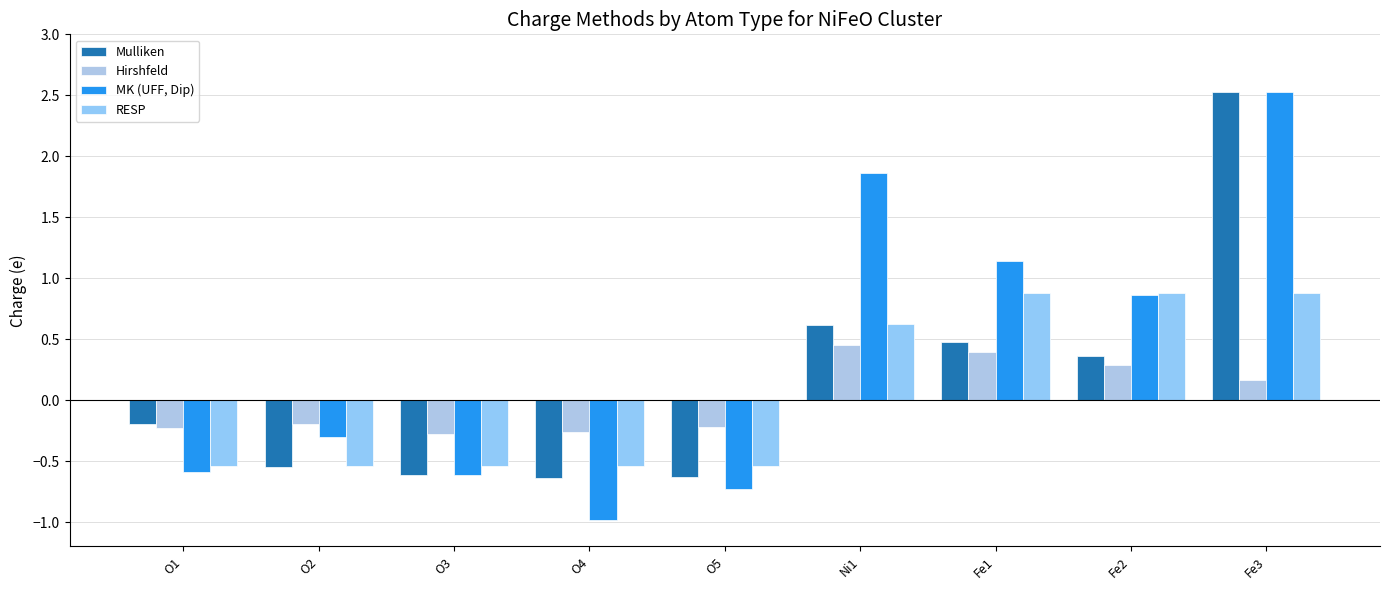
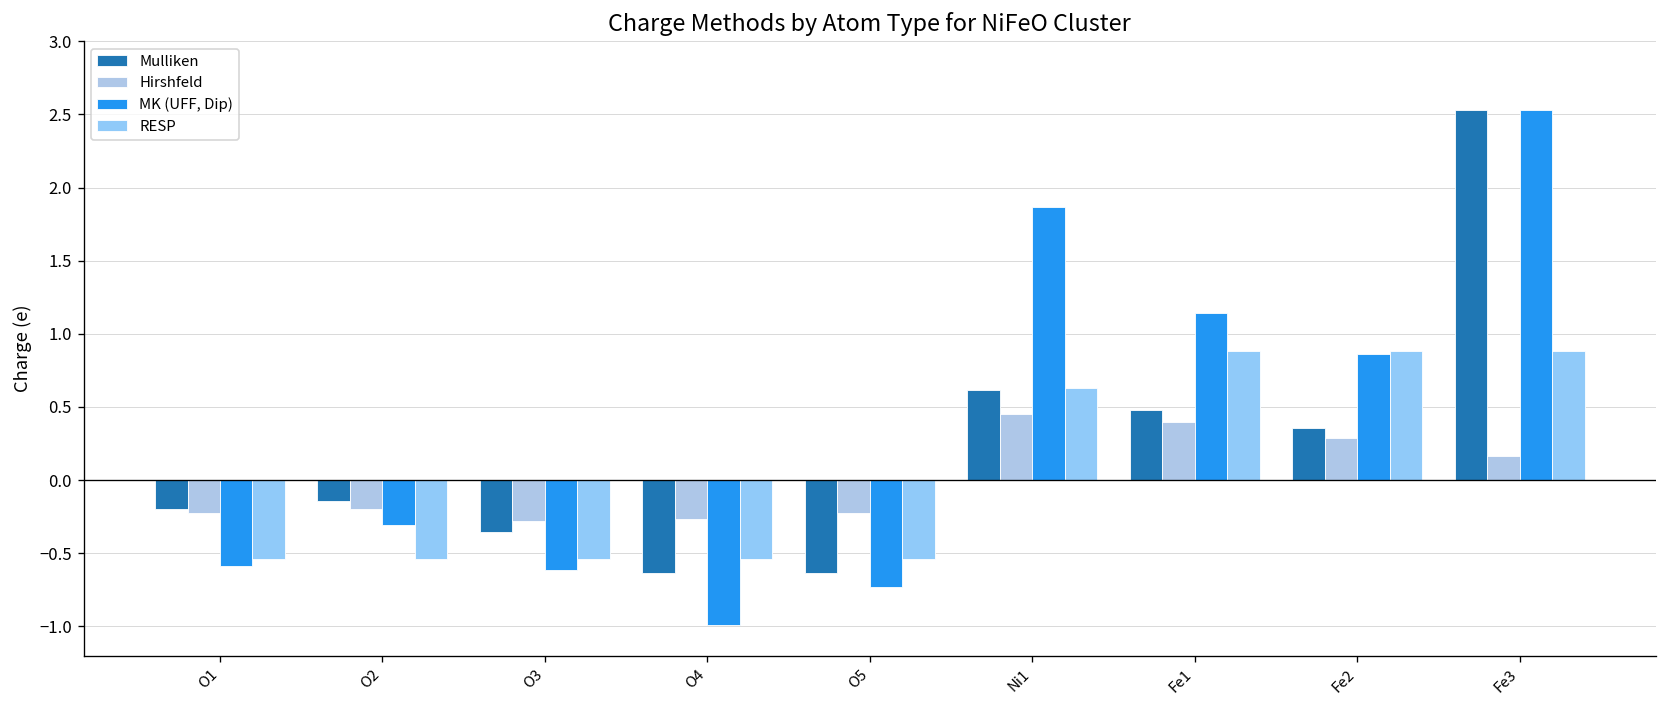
  {
    "Mulliken": {
      "O1": -0.20,
-     "O2": -0.55,
-     "O3": -0.61,
+     "O2": -0.15,
+     "O3": -0.35,
      "O4": -0.64,
      "O5": -0.63,
      "Ni1": 0.62,
      "Fe1": 0.48,
      "Fe2": 0.36,
      "Fe3": 2.53
    },
    "MK (UFF, Dip)": {
      "O1": -0.59,
      "O2": -0.30,
      "O3": -0.61,
      "O4": -0.99,
      "O5": -0.73,
      "Ni1": 1.87,
      "Fe1": 1.14,
      "Fe2": 0.86,
      "Fe3": 2.53
    }
  }
